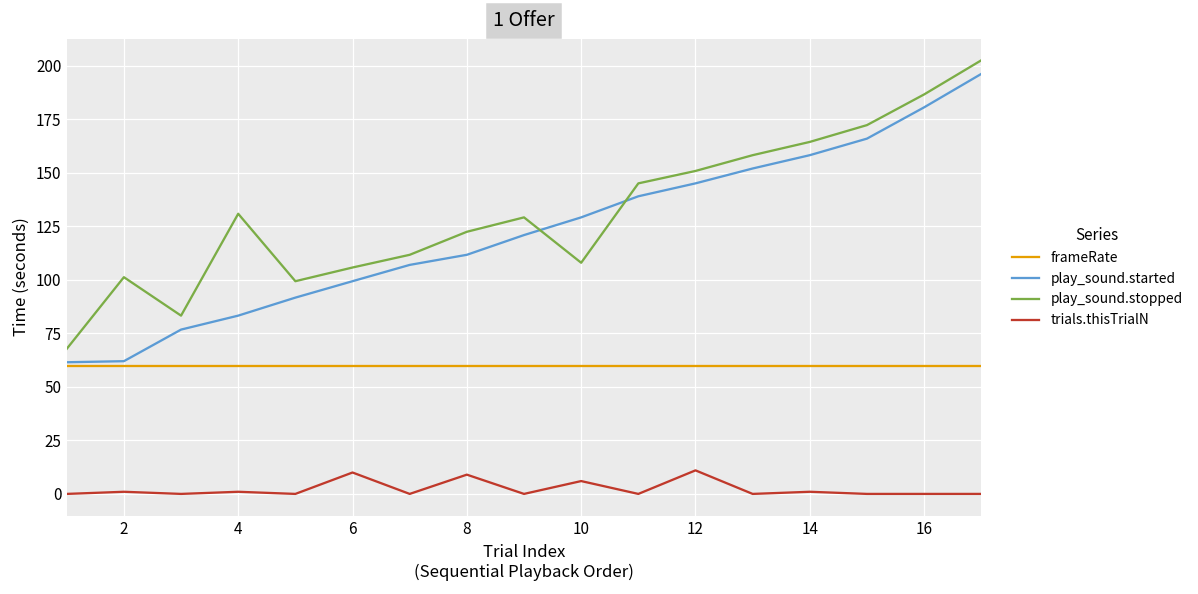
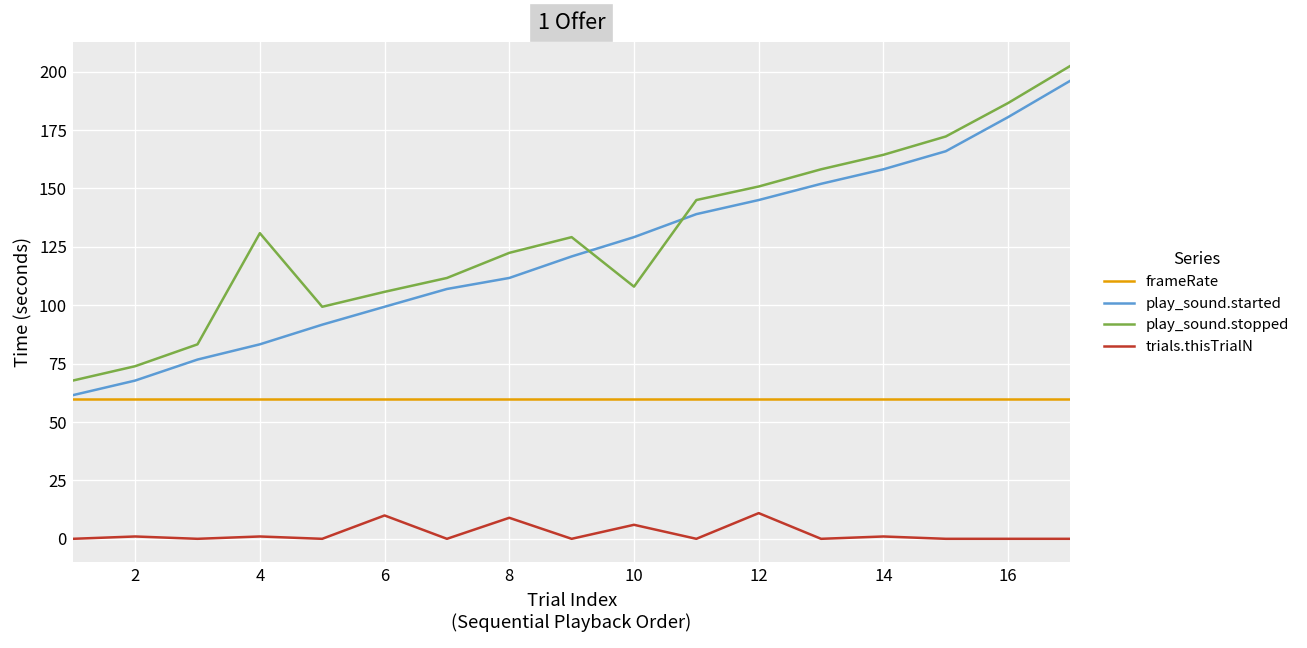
  {
    "frameRate": {
      "2": 60,
      "4": 60,
      "6": 60,
      "8": 60,
      "10": 60,
      "12": 60,
      "14": 60,
      "16": 60
    },
    "play_sound.started": {
-     "2": 62,
+     "2": 68,
      "4": 83,
      "6": 99,
      "8": 112,
      "10": 129,
      "12": 145,
      "14": 158,
      "16": 181
    },
    "play_sound.stopped": {
-     "2": 101,
+     "2": 74,
      "4": 131,
      "6": 106,
      "8": 122,
      "10": 108,
      "12": 151,
      "14": 164,
      "16": 187
    },
    "trials.thisTrialN": {
      "2": 1,
      "4": 1,
      "6": 10,
      "8": 9,
      "10": 6,
      "12": 11,
      "14": 1,
      "16": 0
    }
  }
